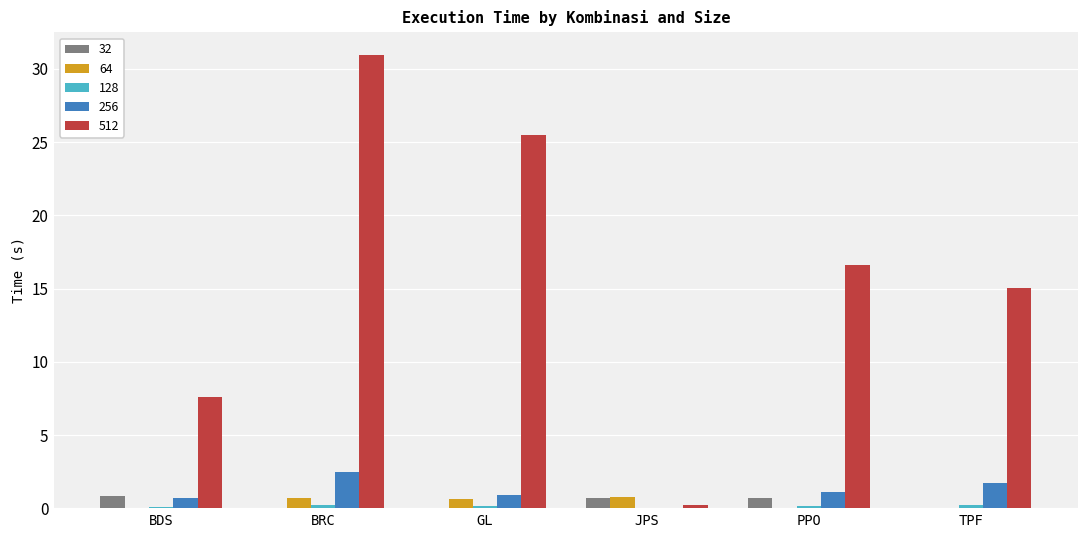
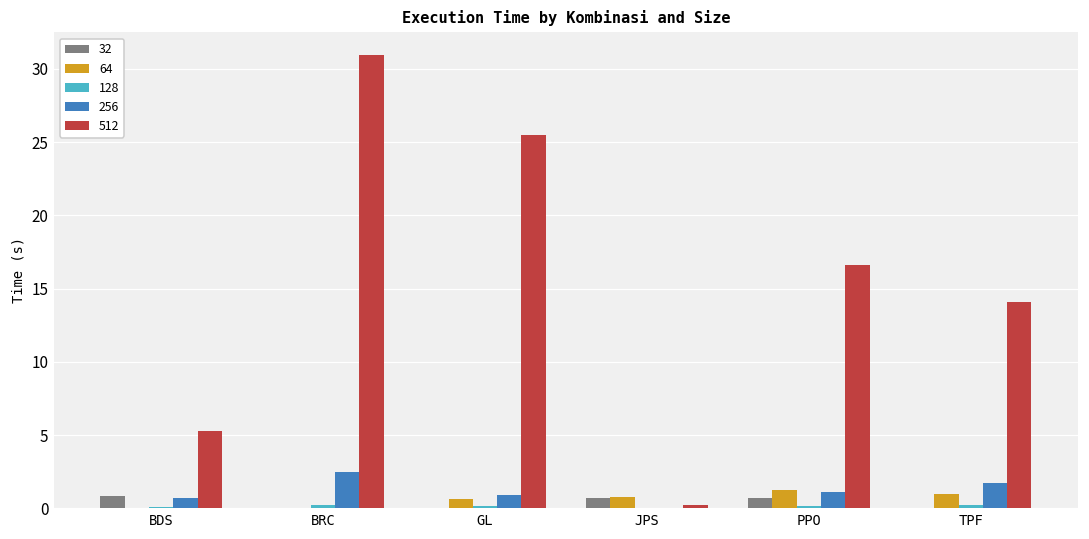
  {
    "32": {
      "BDS": 0.8,
      "JPS": 0.7,
      "PPO": 0.7
    },
    "64": {
-     "BRC": 0.7,
+     "BRC": 0.0,
      "GL": 0.7,
      "JPS": 0.8,
-     "PPO": 0.0,
-     "TPF": 0.0
+     "PPO": 1.3,
+     "TPF": 1.0
    },
    "512": {
-     "BDS": 7.6,
+     "BDS": 5.3,
      "BRC": 30.9,
      "GL": 25.5,
      "JPS": 0.3,
      "PPO": 16.6,
-     "TPF": 15.0
+     "TPF": 14.1
    }
  }
